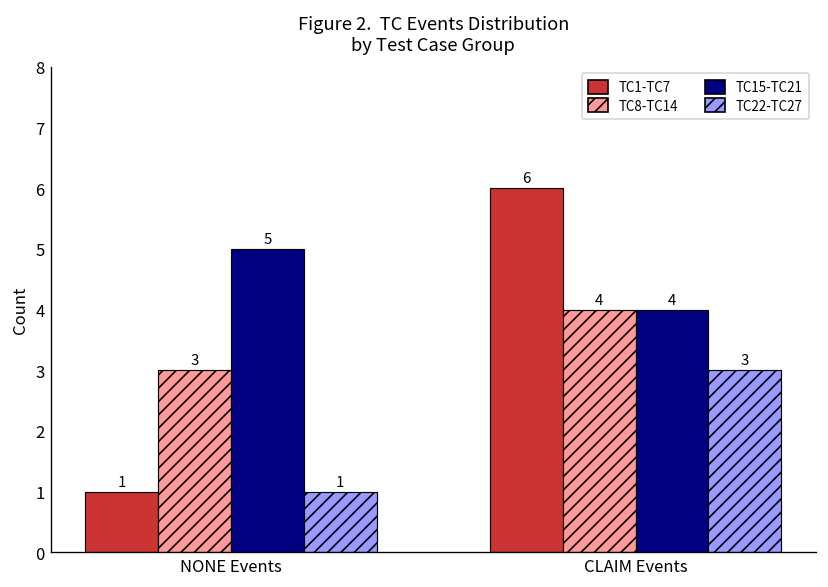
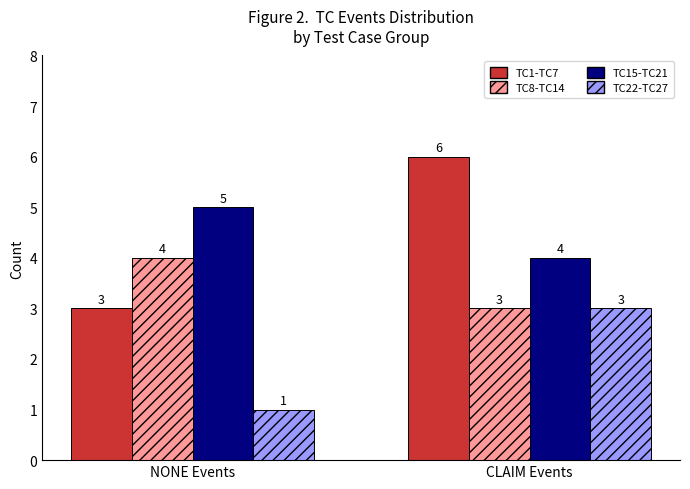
  {
    "TC1-TC7": {
-     "NONE Events": 1,
+     "NONE Events": 3,
      "CLAIM Events": 6
    },
    "TC8-TC14": {
-     "NONE Events": 3,
-     "CLAIM Events": 4
+     "NONE Events": 4,
+     "CLAIM Events": 3
    },
    "TC15-TC21": {
      "NONE Events": 5,
      "CLAIM Events": 4
    },
    "TC22-TC27": {
      "NONE Events": 1,
      "CLAIM Events": 3
    }
  }
